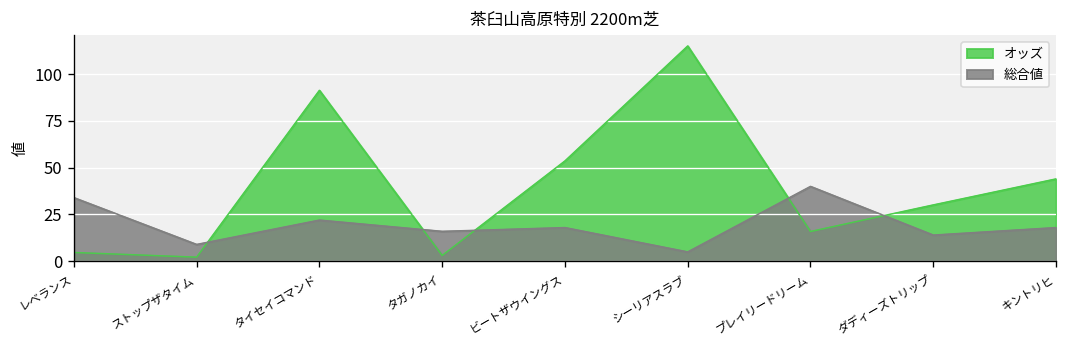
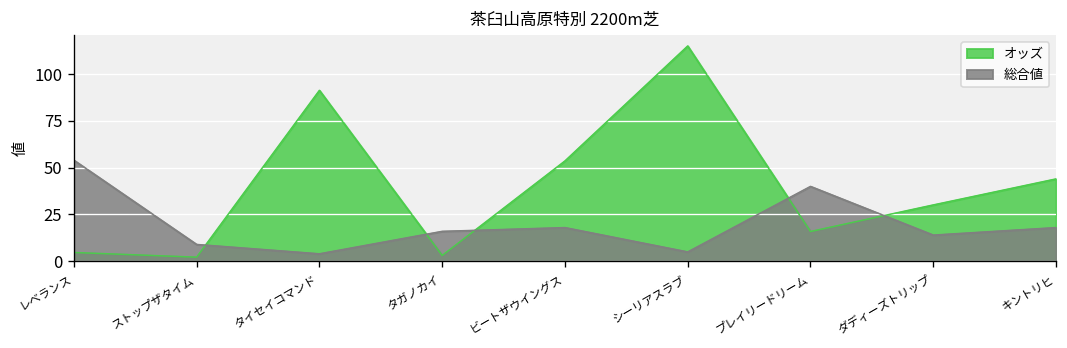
  {
    "オッズ": {
      "レベランス": 5,
      "ストップザタイム": 2,
      "タイセイコマンド": 91,
      "タガノカイ": 3,
      "ビートザウイングス": 54,
      "シーリアスラブ": 115,
      "プレイリードリーム": 16,
      "ダディーズトリップ": 30,
      "キントリヒ": 44
    },
    "総合値": {
-     "レベランス": 34,
+     "レベランス": 54,
      "ストップザタイム": 9,
-     "タイセイコマンド": 22,
+     "タイセイコマンド": 4,
      "タガノカイ": 16,
      "ビートザウイングス": 18,
      "シーリアスラブ": 5,
      "プレイリードリーム": 40,
      "ダディーズトリップ": 14,
      "キントリヒ": 18
    }
  }
